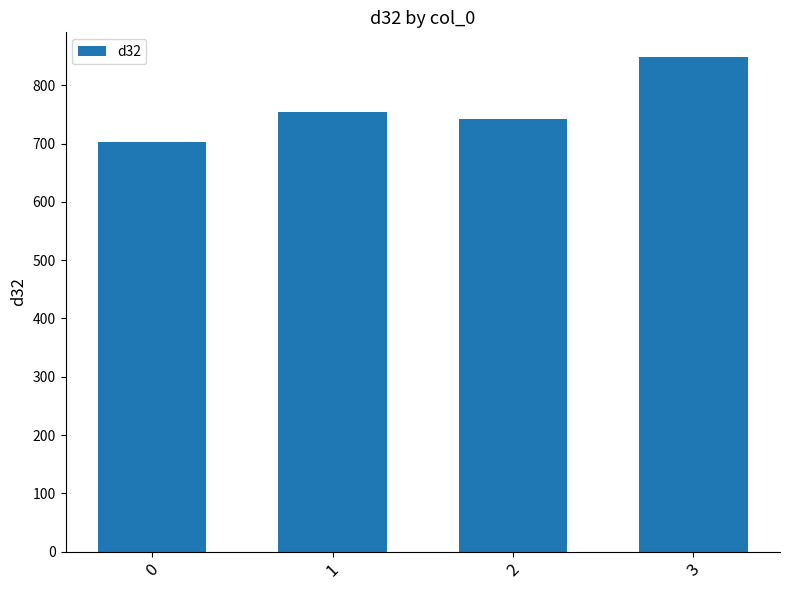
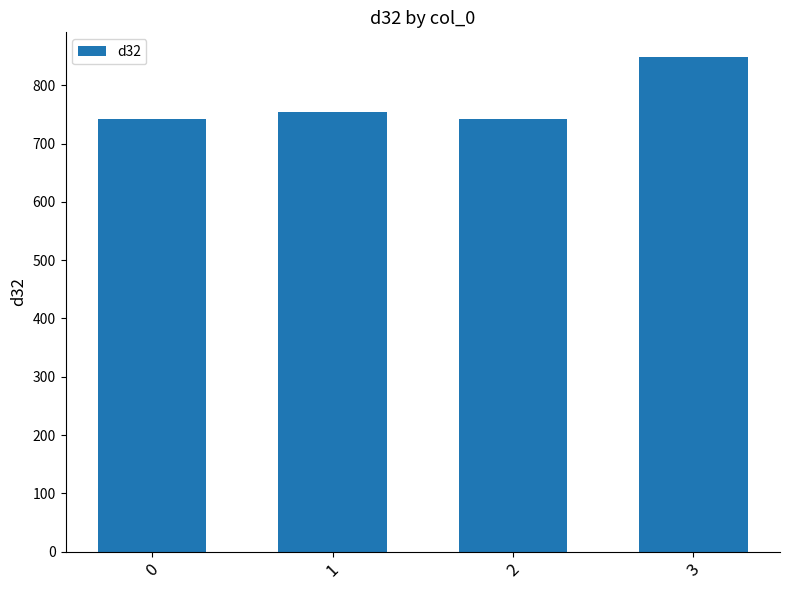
  {
-   "0": 700,
+   "0": 740,
    "1": 750,
    "2": 740,
    "3": 850
  }
